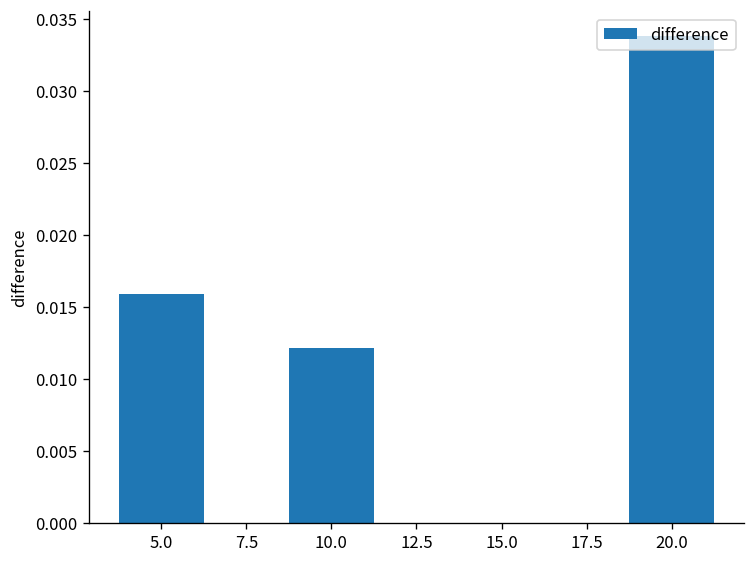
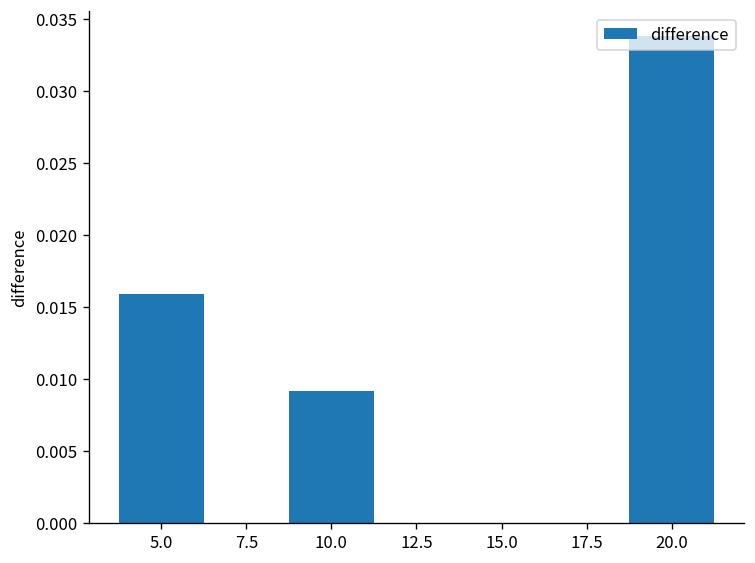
  {
    "5.0": 0.0159,
-   "10.0": 0.0121
+   "10.0": 0.0091
  }
